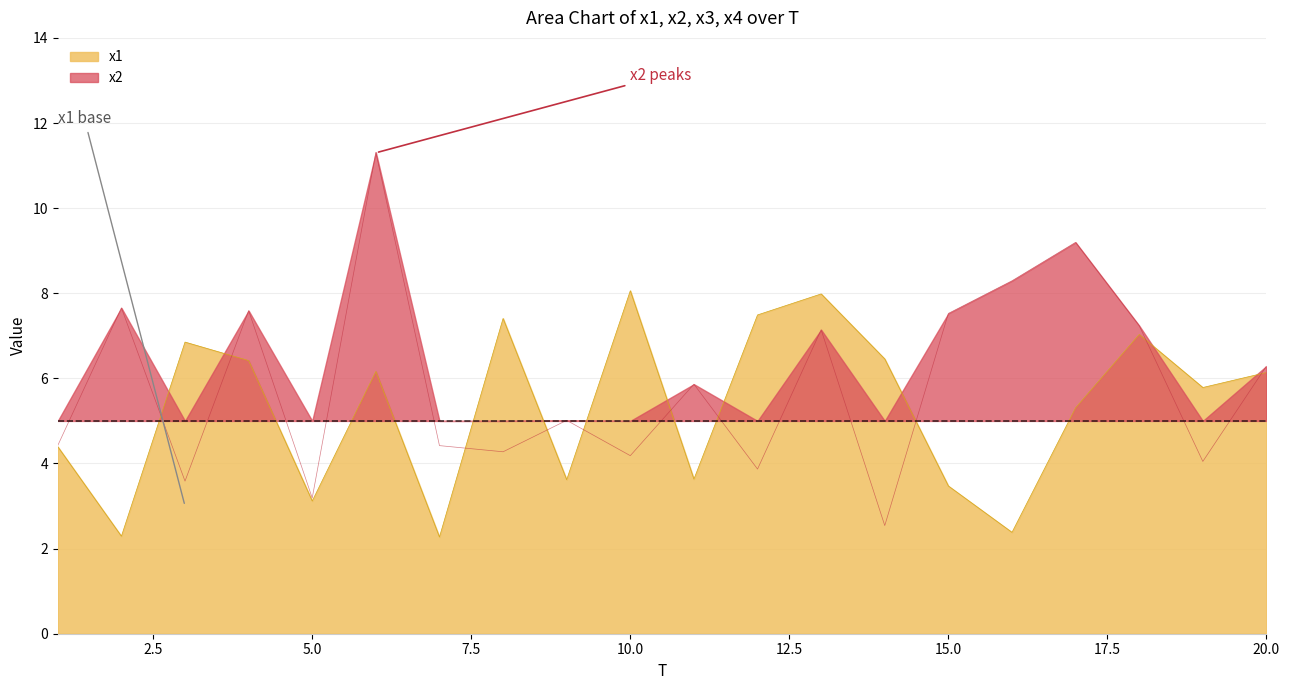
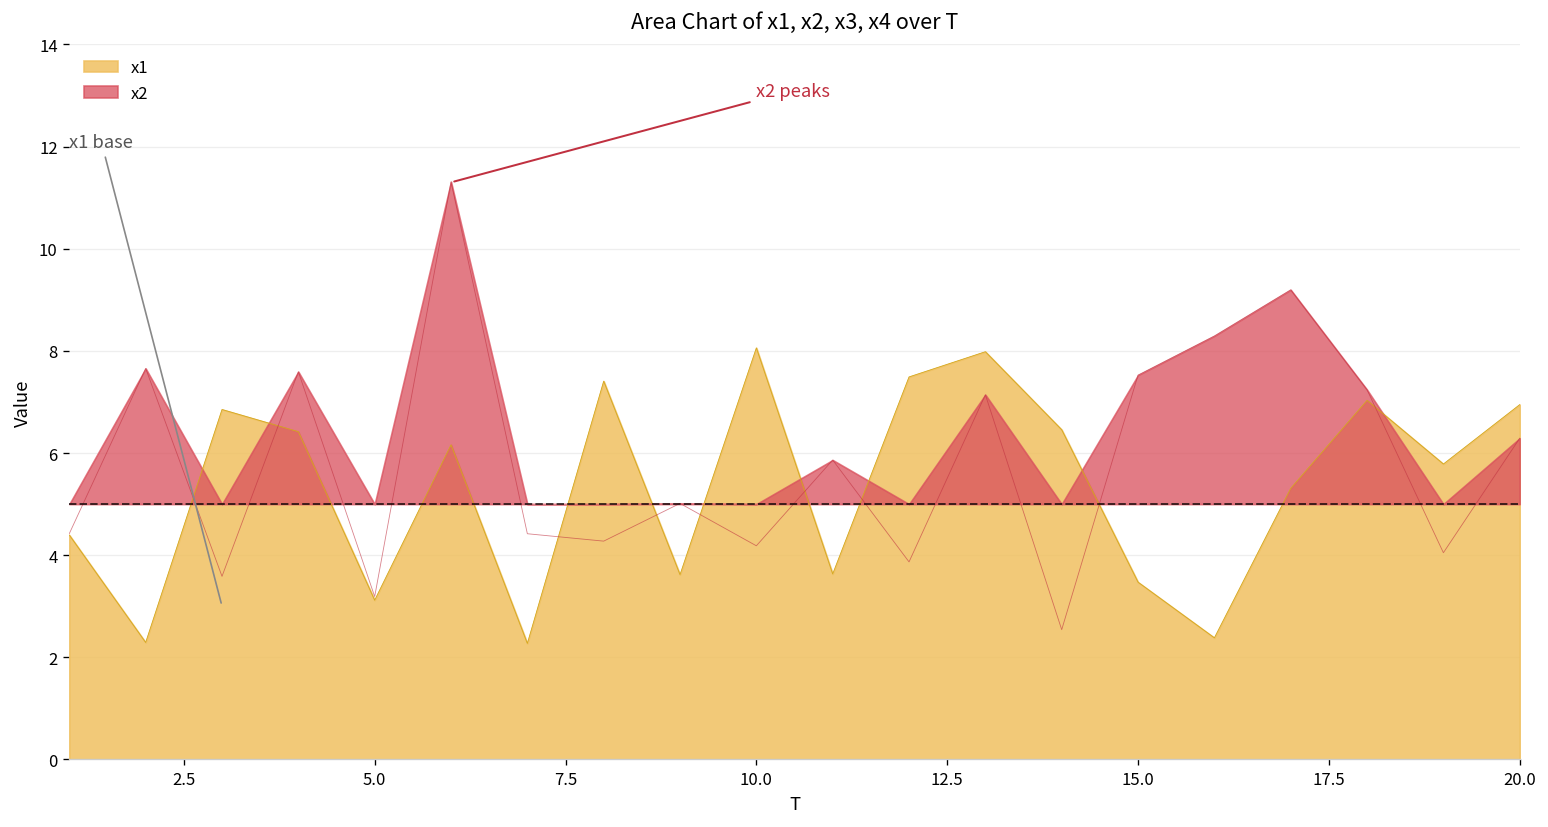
  {
    "x1": {
      "5.0": 3.1,
      "10.0": 8.1,
      "15.0": 3.5,
-     "20.0": 6.1
+     "20.0": 6.9
    }
  }
